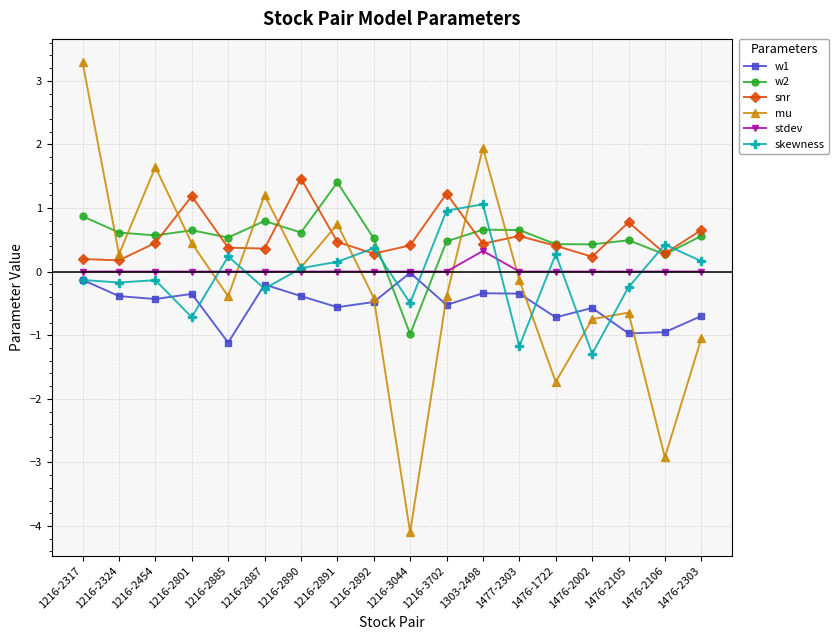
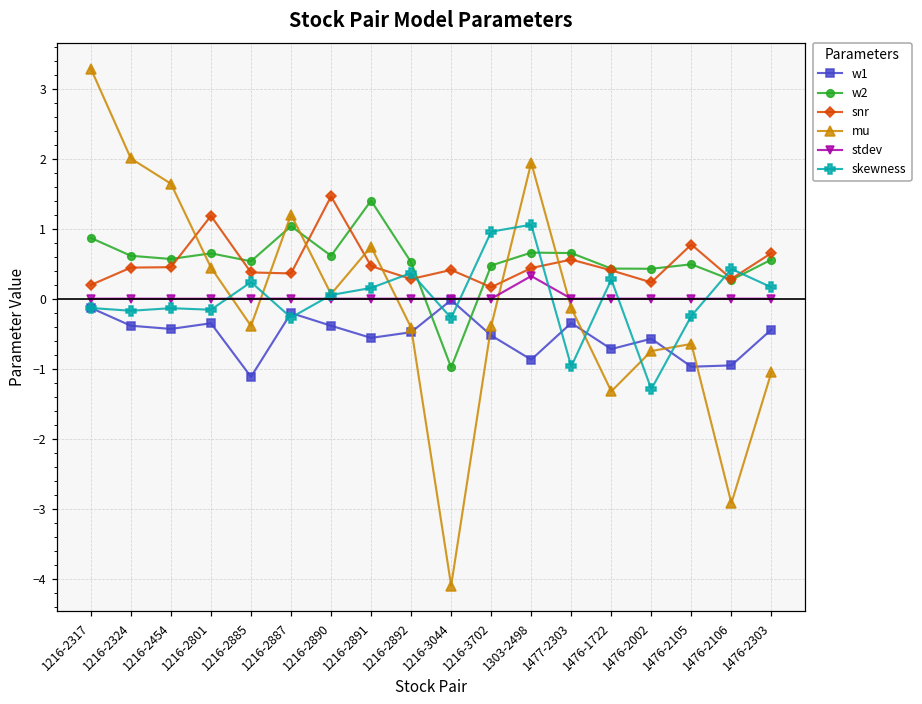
  {
    "w1": {
      "1216-2324": -0.4,
      "1216-2454": -0.4,
      "1216-2801": -0.3,
      "1216-2885": -1.1,
      "1216-2887": -0.2,
      "1216-2890": -0.4,
      "1216-2891": -0.6,
      "1216-2892": -0.5,
      "1216-3702": -0.5,
-     "1303-2498": -0.3,
+     "1303-2498": -0.9,
      "1477-2303": -0.3,
      "1476-1722": -0.7,
      "1476-2002": -0.6,
      "1476-2105": -1.0,
      "1476-2106": -1.0,
-     "1476-2303": -0.7
+     "1476-2303": -0.4
    },
    "w2": {
      "1216-2317": 0.9,
      "1216-2324": 0.6,
      "1216-2454": 0.6,
      "1216-2801": 0.7,
      "1216-2885": 0.5,
-     "1216-2887": 0.8,
+     "1216-2887": 1.0,
      "1216-2890": 0.6,
      "1216-2891": 1.4,
      "1216-2892": 0.5,
      "1216-3044": -1.0,
      "1216-3702": 0.5,
      "1303-2498": 0.7,
      "1477-2303": 0.7,
      "1476-2002": 0.4,
      "1476-2105": 0.5,
      "1476-2303": 0.6
    },
    "snr": {
      "1216-2317": 0.2,
-     "1216-2324": 0.2,
+     "1216-2324": 0.4,
      "1216-2454": 0.5,
      "1216-2801": 1.2,
      "1216-2885": 0.4,
      "1216-2887": 0.4,
      "1216-2890": 1.5,
      "1216-2891": 0.5,
      "1216-2892": 0.3,
      "1216-3044": 0.4,
-     "1216-3702": 1.2,
+     "1216-3702": 0.2,
      "1303-2498": 0.4,
      "1477-2303": 0.6,
      "1476-2002": 0.2,
      "1476-2105": 0.8,
      "1476-2303": 0.7
    },
    "mu": {
      "1216-2317": 3.3,
-     "1216-2324": 0.3,
+     "1216-2324": 2.0,
      "1216-2454": 1.6,
      "1216-2801": 0.4,
      "1216-2885": -0.4,
      "1216-2887": 1.2,
      "1216-2891": 0.7,
      "1216-2892": -0.4,
      "1216-3044": -4.1,
      "1216-3702": -0.4,
      "1303-2498": 1.9,
      "1477-2303": -0.1,
-     "1476-1722": -1.7,
+     "1476-1722": -1.3,
      "1476-2002": -0.7,
      "1476-2105": -0.6,
      "1476-2106": -2.9,
      "1476-2303": -1.0
    },
    "stdev": {
      "1216-2317": 0.0,
      "1216-2324": 0.0,
      "1216-2454": 0.0,
      "1216-2801": 0.0,
      "1216-2885": 0.0,
      "1216-2887": 0.0,
      "1216-2890": 0.0,
      "1216-2891": 0.0,
      "1216-2892": 0.0,
      "1216-3702": 0.0,
      "1303-2498": 0.3,
      "1477-2303": 0.0,
      "1476-1722": 0.0,
      "1476-2002": 0.0,
      "1476-2105": 0.0,
      "1476-2106": 0.0,
      "1476-2303": 0.0
    },
    "skewness": {
      "1216-2324": -0.2,
      "1216-2454": -0.1,
-     "1216-2801": -0.7,
+     "1216-2801": -0.2,
      "1216-2885": 0.2,
      "1216-2887": -0.3,
      "1216-2891": 0.2,
      "1216-2892": 0.4,
-     "1216-3044": -0.5,
+     "1216-3044": -0.3,
      "1216-3702": 1.0,
      "1303-2498": 1.1,
-     "1477-2303": -1.2,
+     "1477-2303": -1.0,
      "1476-1722": 0.3,
      "1476-2002": -1.3,
      "1476-2105": -0.2,
      "1476-2106": 0.4,
      "1476-2303": 0.2
    }
  }
